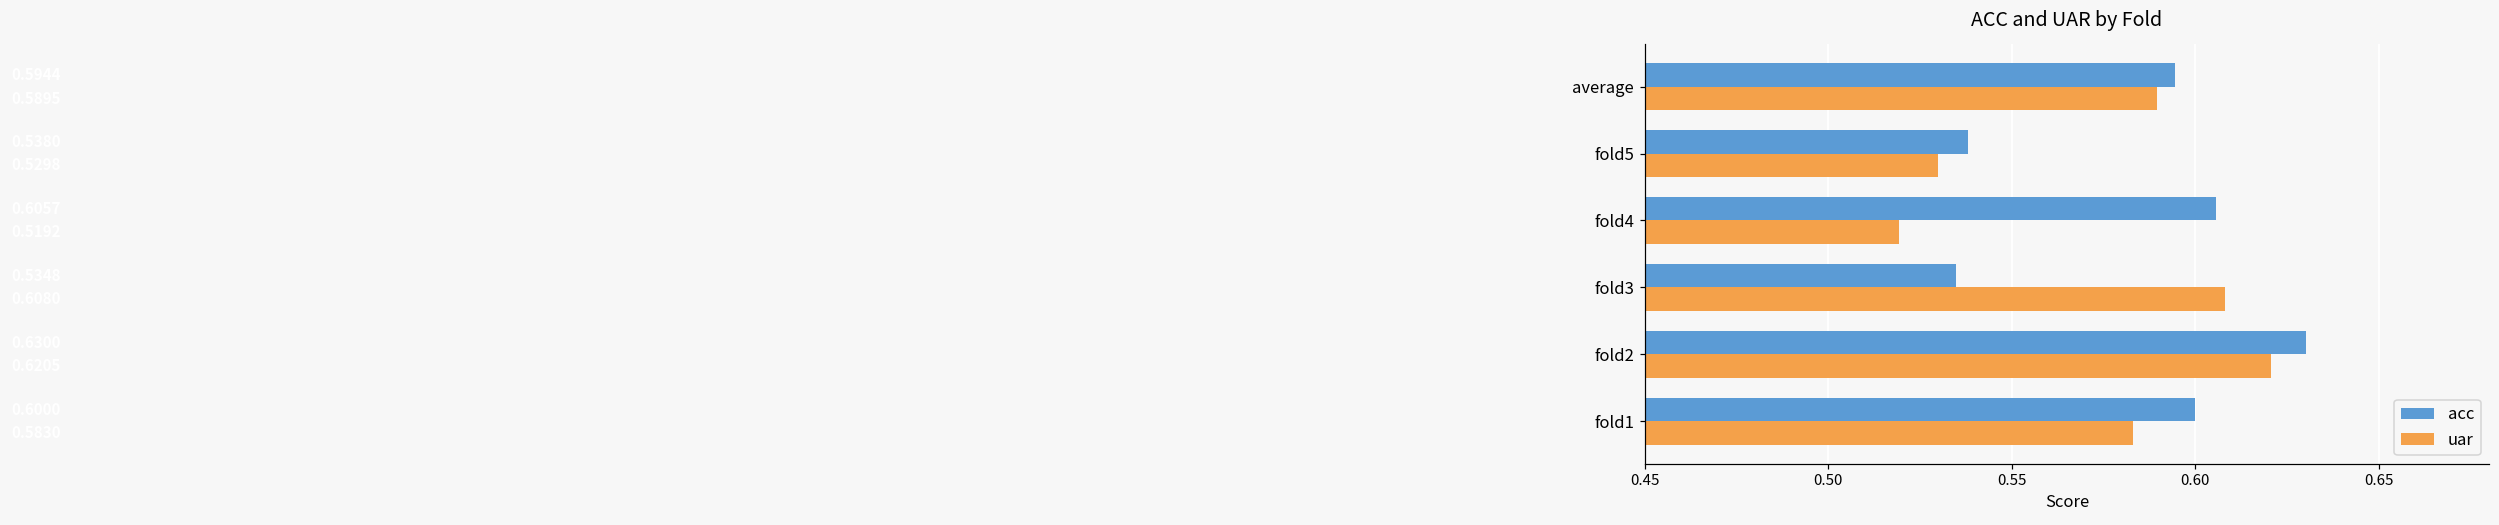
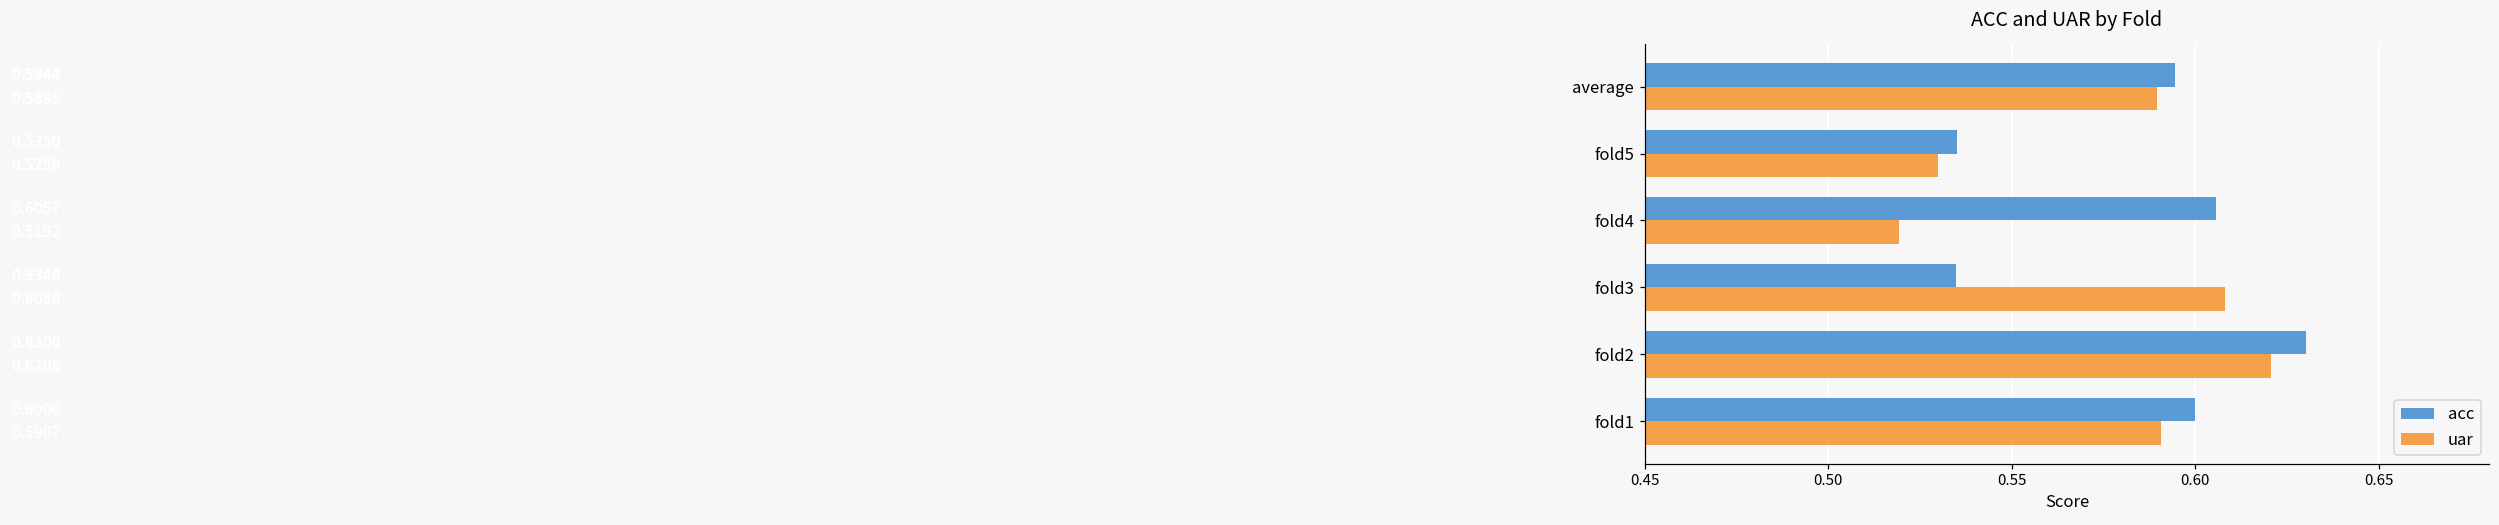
  {
    "acc": {
      "average": 0.5944,
-     "fold5": 0.5380,
+     "fold5": 0.5350,
      "fold4": 0.6057,
      "fold3": 0.5348,
      "fold2": 0.6300,
      "fold1": 0.6000
    },
    "uar": {
      "average": 0.5895,
      "fold5": 0.5298,
      "fold4": 0.5192,
      "fold3": 0.6080,
      "fold2": 0.6205,
-     "fold1": 0.5830
+     "fold1": 0.5907
    }
  }
